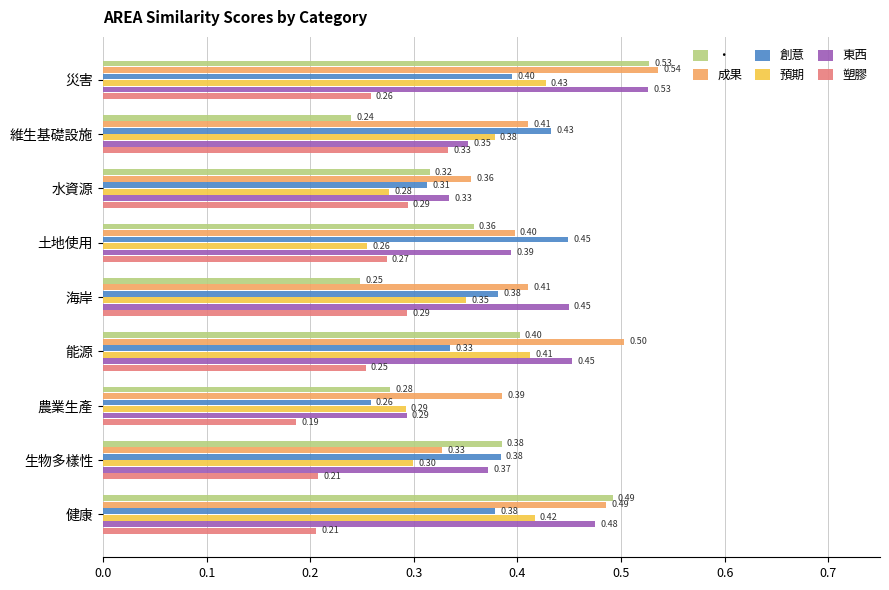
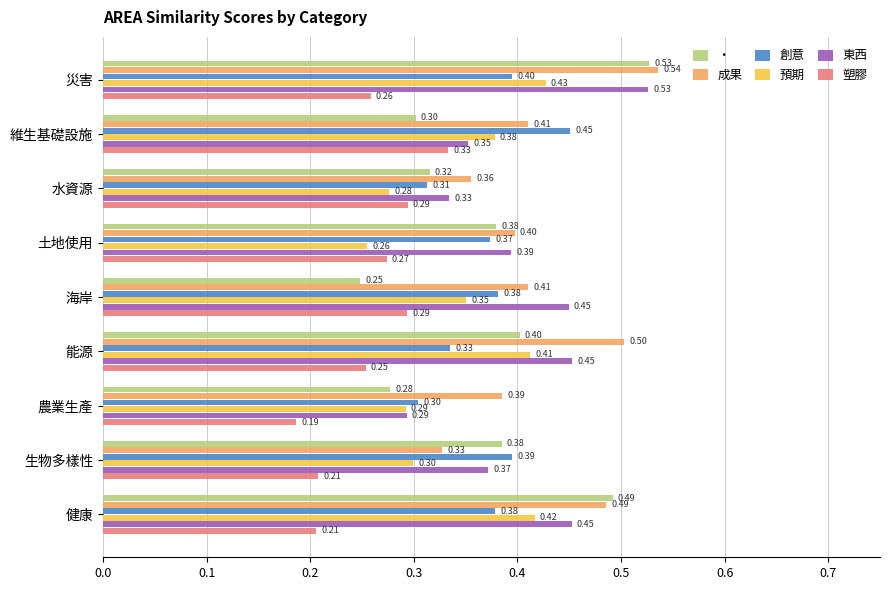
  {
    "‧": {
      "災害": 0.53,
-     "維生基礎設施": 0.24,
+     "維生基礎設施": 0.30,
      "水資源": 0.32,
-     "土地使用": 0.36,
+     "土地使用": 0.38,
      "海岸": 0.25,
      "能源": 0.40,
      "農業生產": 0.28,
      "生物多樣性": 0.38
    },
    "創意": {
      "災害": 0.40,
-     "維生基礎設施": 0.43,
+     "維生基礎設施": 0.45,
      "水資源": 0.31,
-     "土地使用": 0.45,
+     "土地使用": 0.37,
      "海岸": 0.38,
      "能源": 0.33,
-     "農業生產": 0.26,
-     "生物多樣性": 0.38,
+     "農業生產": 0.30,
+     "生物多樣性": 0.39,
      "健康": 0.38
    },
    "東西": {
      "災害": 0.53,
      "維生基礎設施": 0.35,
      "水資源": 0.33,
      "土地使用": 0.39,
      "海岸": 0.45,
      "能源": 0.45,
      "生物多樣性": 0.37,
-     "健康": 0.48
+     "健康": 0.45
    }
  }
